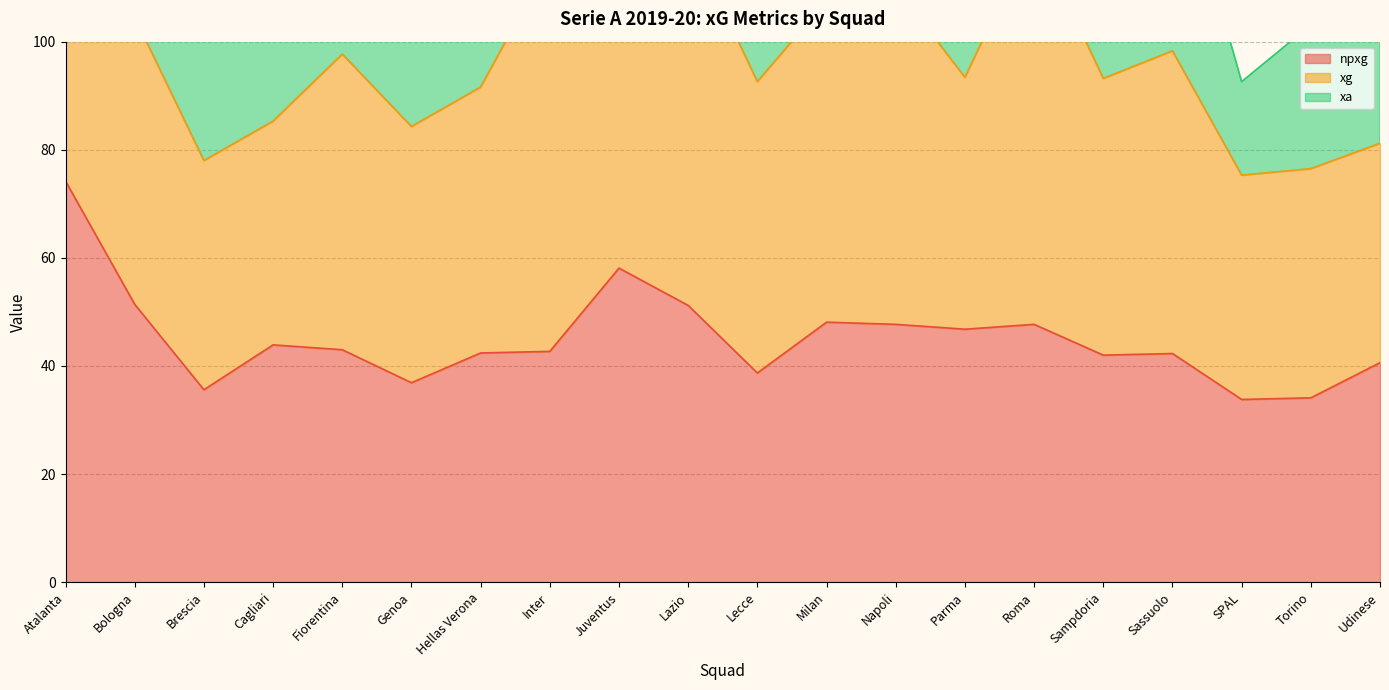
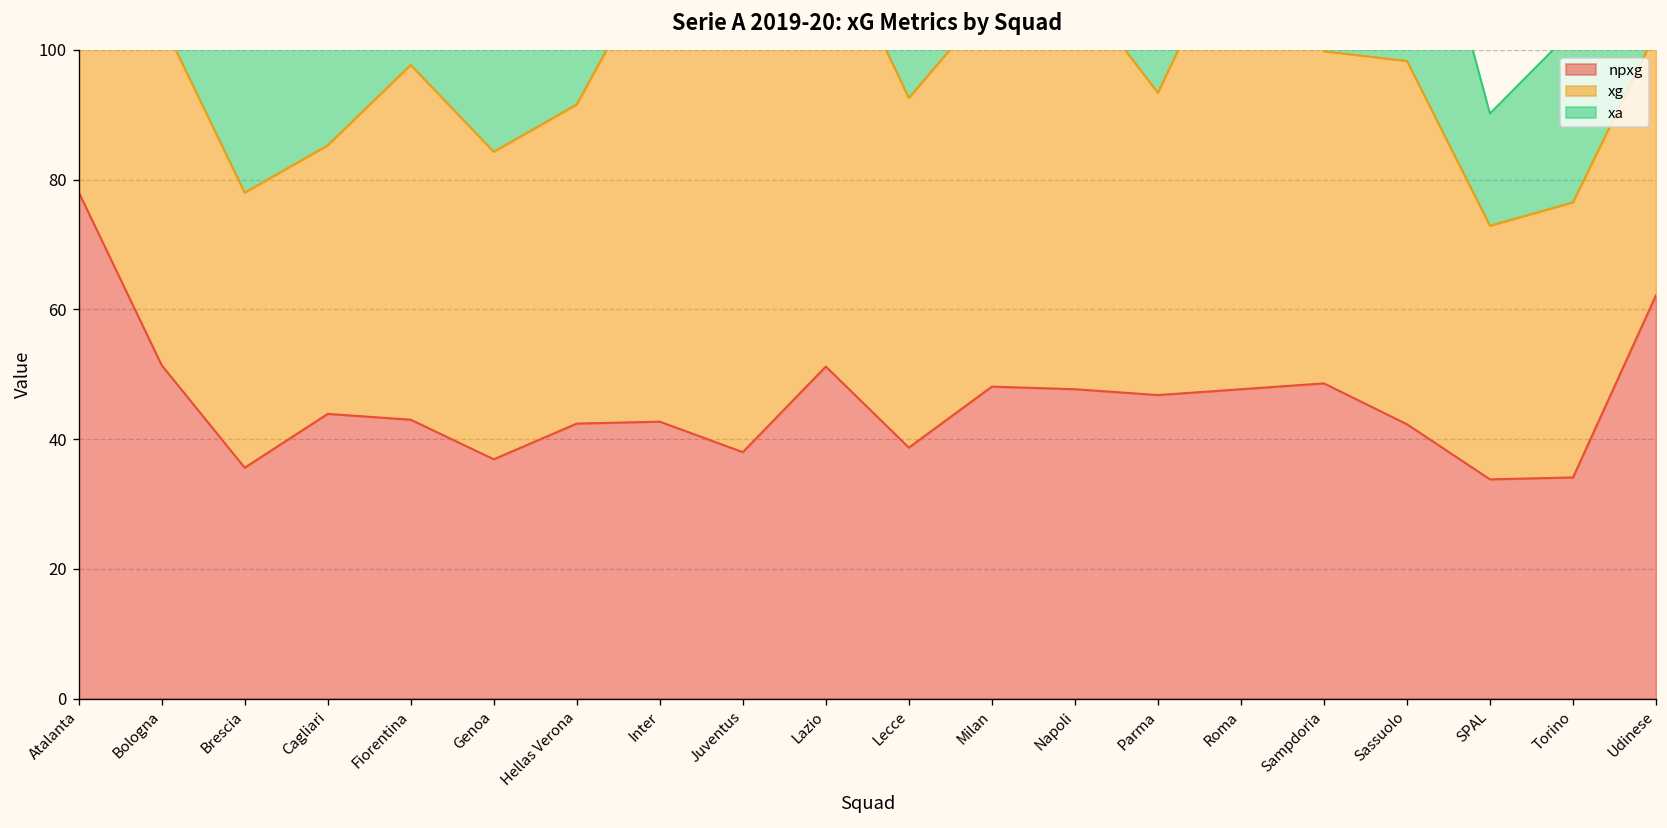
  {
    "npxg": {
-     "Atalanta": 74,
+     "Atalanta": 78,
      "Bologna": 51,
      "Brescia": 36,
      "Cagliari": 44,
      "Fiorentina": 43,
      "Genoa": 37,
      "Hellas Verona": 42,
      "Inter": 43,
-     "Juventus": 58,
+     "Juventus": 38,
      "Lazio": 51,
      "Lecce": 39,
      "Milan": 48,
      "Napoli": 48,
      "Parma": 47,
      "Roma": 48,
-     "Sampdoria": 42,
+     "Sampdoria": 49,
      "Sassuolo": 42,
      "SPAL": 34,
      "Torino": 34,
-     "Udinese": 41
+     "Udinese": 62
    },
    "xg": {
      "Brescia": 42,
      "Cagliari": 41,
      "Fiorentina": 55,
      "Genoa": 47,
      "Hellas Verona": 49,
      "Lecce": 54,
      "Parma": 47,
      "Sampdoria": 51,
      "Sassuolo": 56,
-     "SPAL": 42,
+     "SPAL": 39,
      "Torino": 42
    },
    "xa": {
      "SPAL": 17
    }
  }
